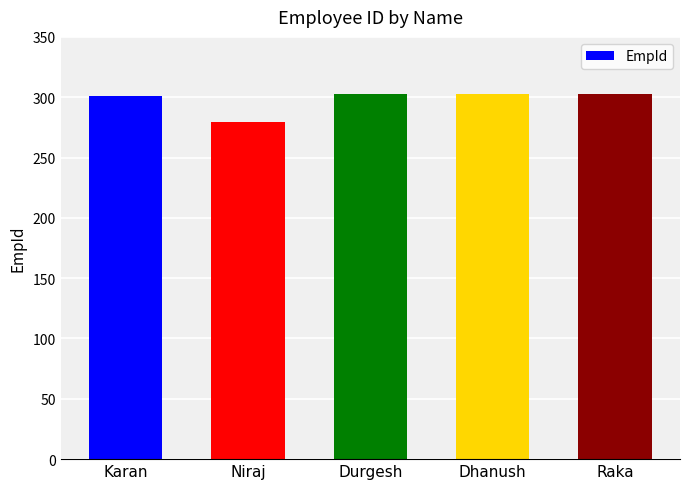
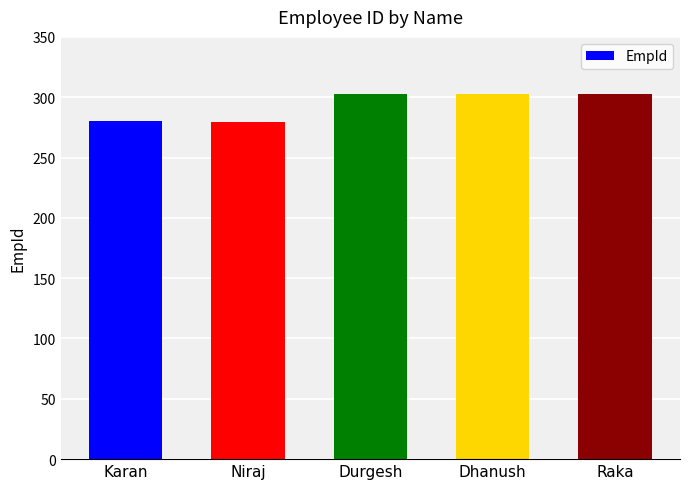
  {
-   "Karan": 301,
+   "Karan": 280,
    "Niraj": 280,
    "Durgesh": 303,
    "Dhanush": 303,
    "Raka": 303
  }
